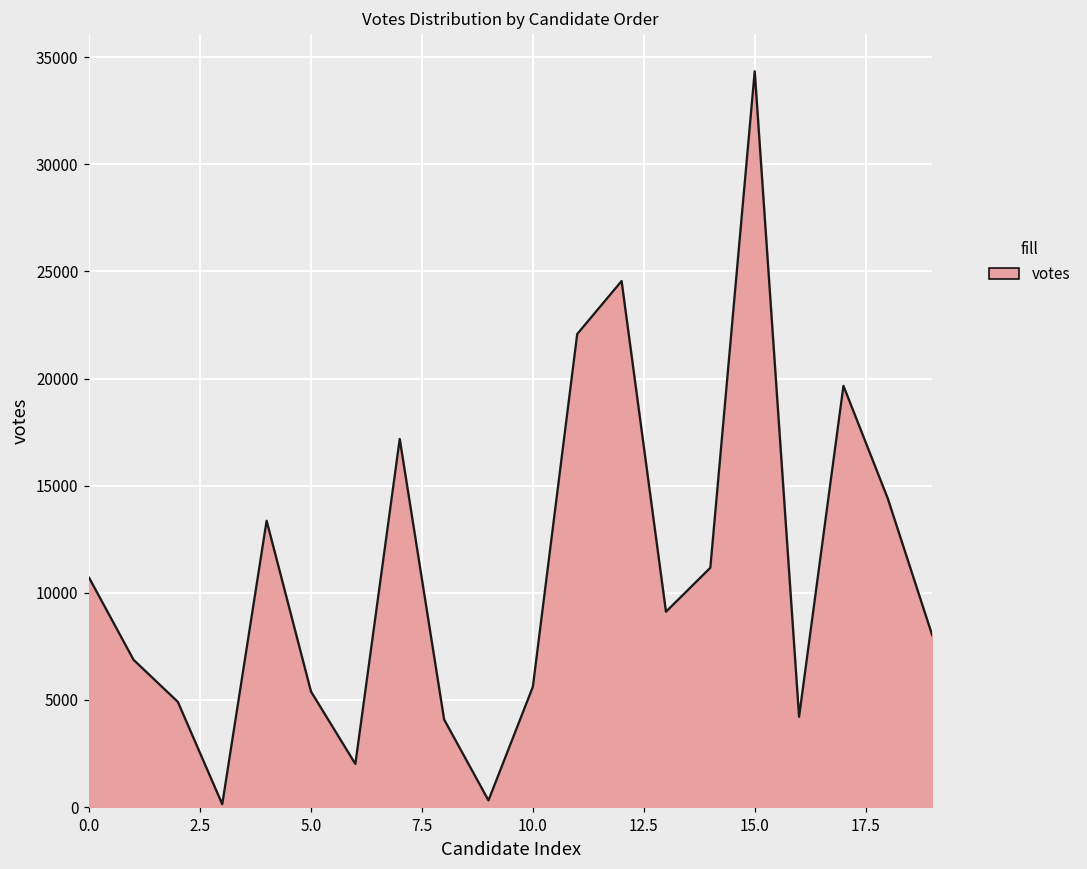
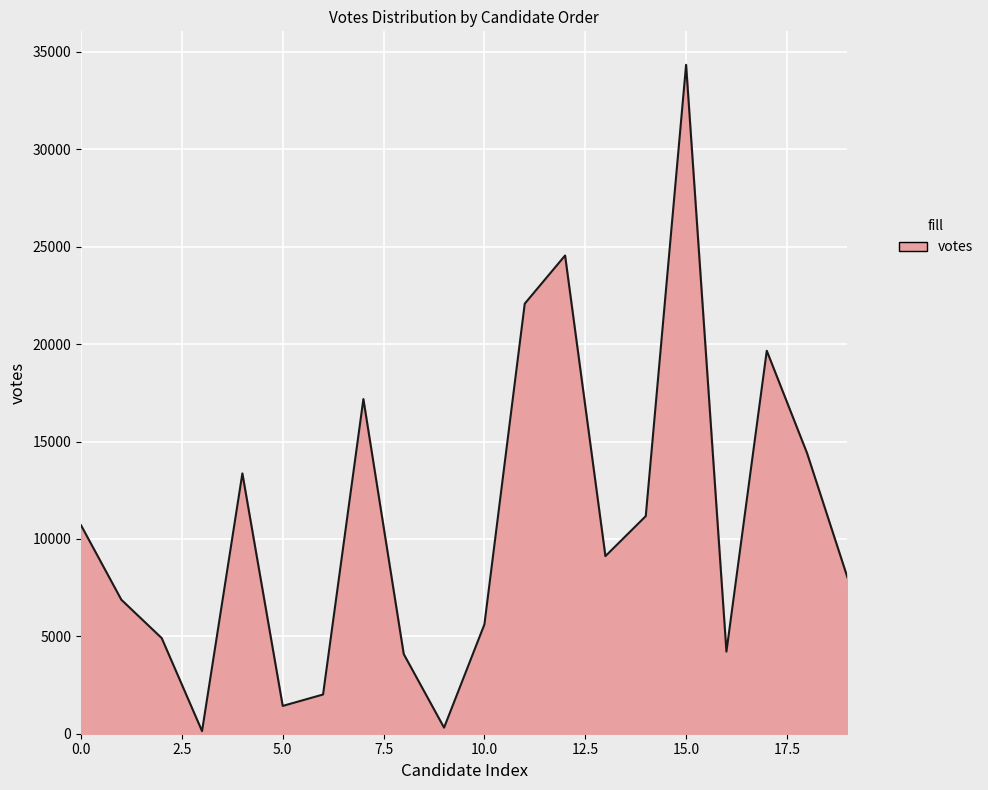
  {
    "0.0": 10700,
-   "5.0": 5400,
+   "5.0": 1400,
    "10.0": 5600,
    "15.0": 34300
  }
